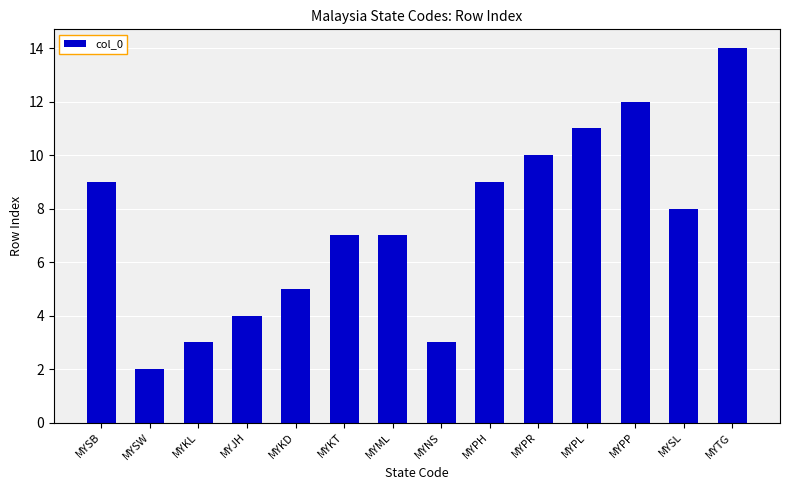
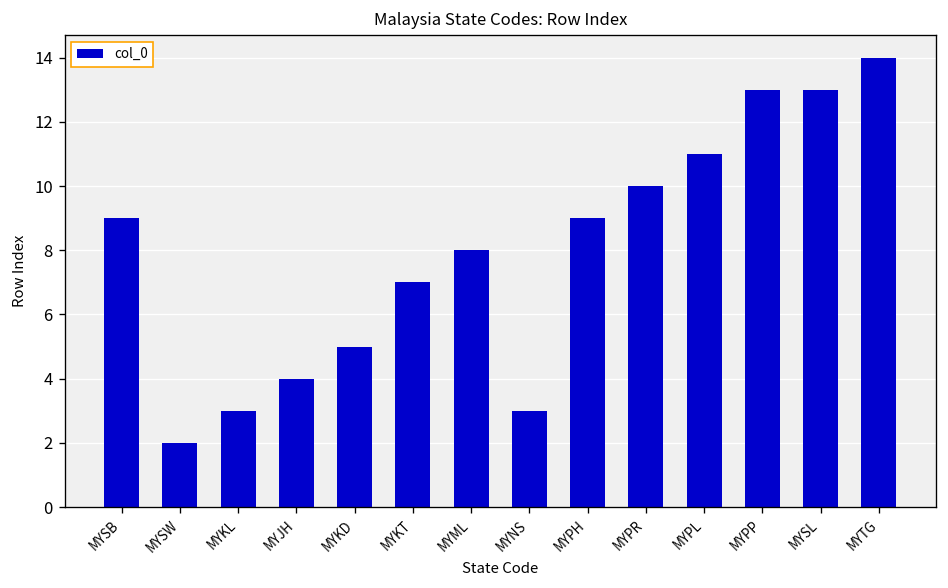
  {
    "MYSB": 9,
    "MYSW": 2,
    "MYKL": 3,
    "MYJH": 4,
    "MYKD": 5,
    "MYKT": 7,
-   "MYML": 7,
+   "MYML": 8,
    "MYNS": 3,
    "MYPH": 9,
    "MYPR": 10,
    "MYPL": 11,
-   "MYPP": 12,
-   "MYSL": 8,
+   "MYPP": 13,
+   "MYSL": 13,
    "MYTG": 14
  }
